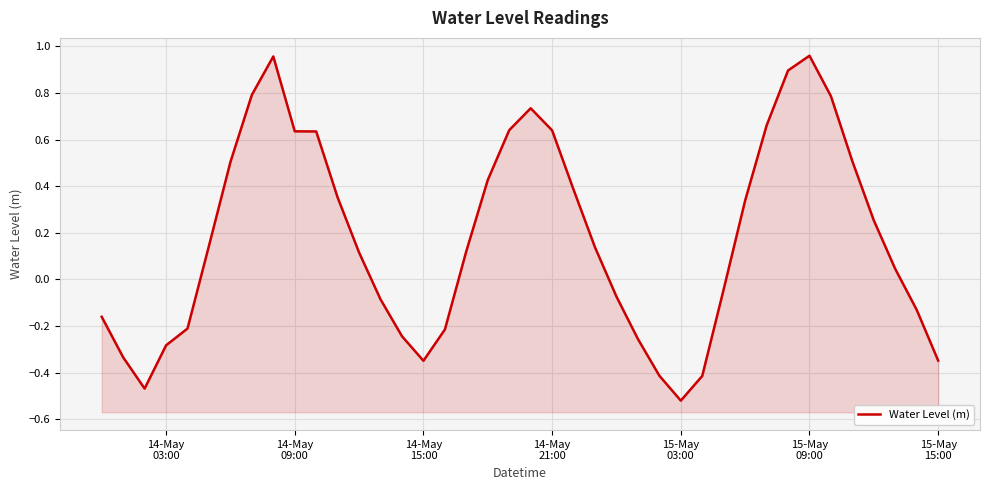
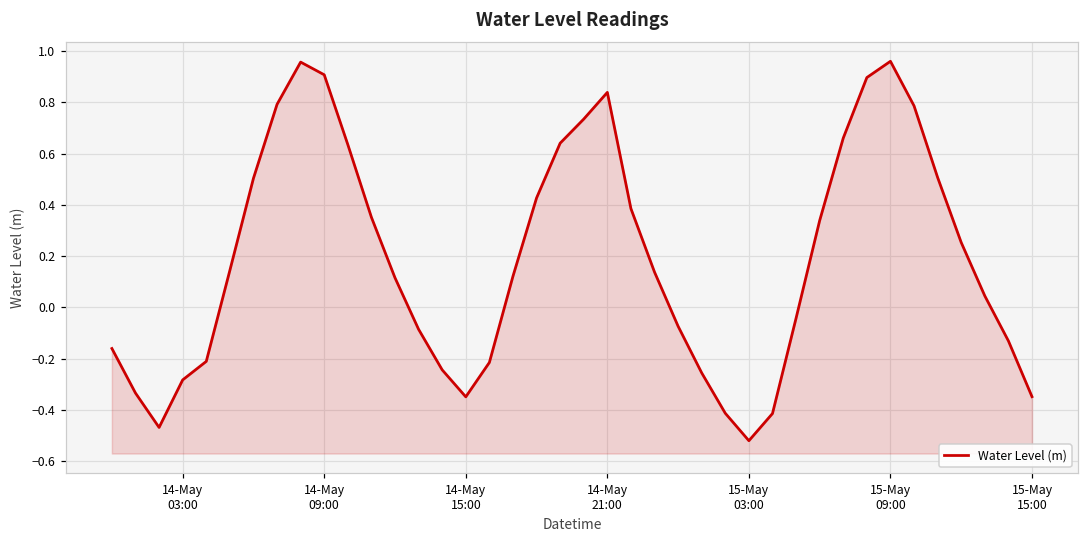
  {
    "14-May 03:00": -0.28,
-   "14-May 09:00": 0.64,
+   "14-May 09:00": 0.91,
    "14-May 15:00": -0.35,
-   "14-May 21:00": 0.64,
+   "14-May 21:00": 0.84,
    "15-May 03:00": -0.52,
    "15-May 09:00": 0.96,
    "15-May 15:00": -0.35
  }
